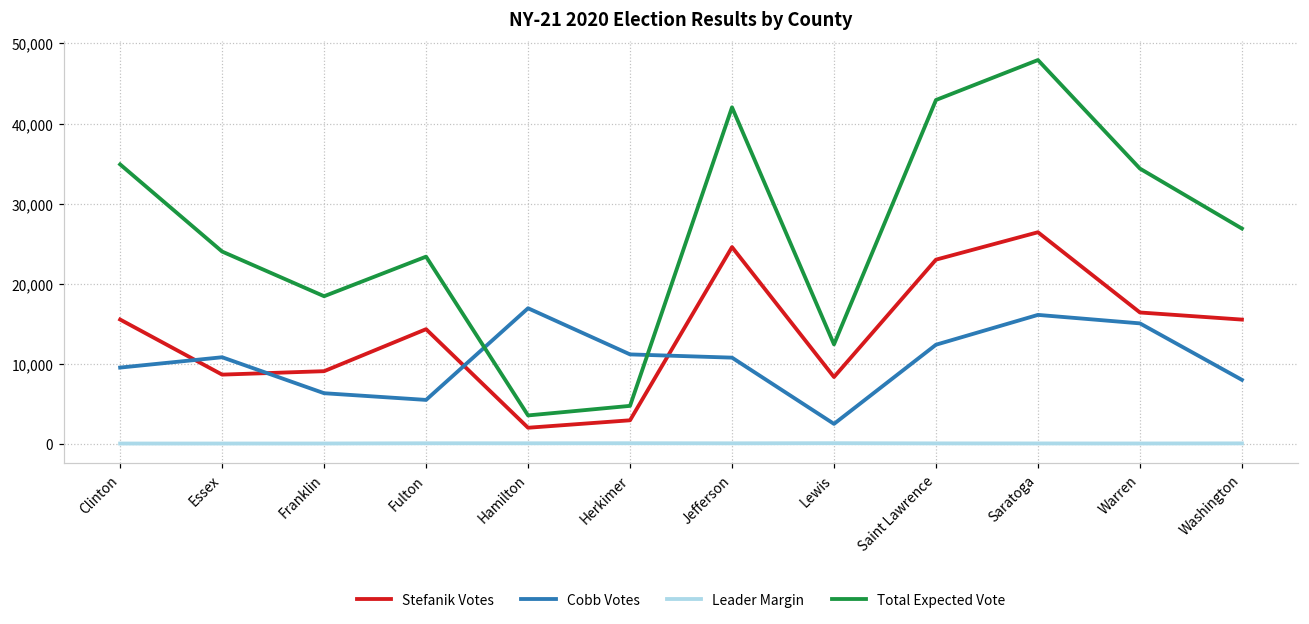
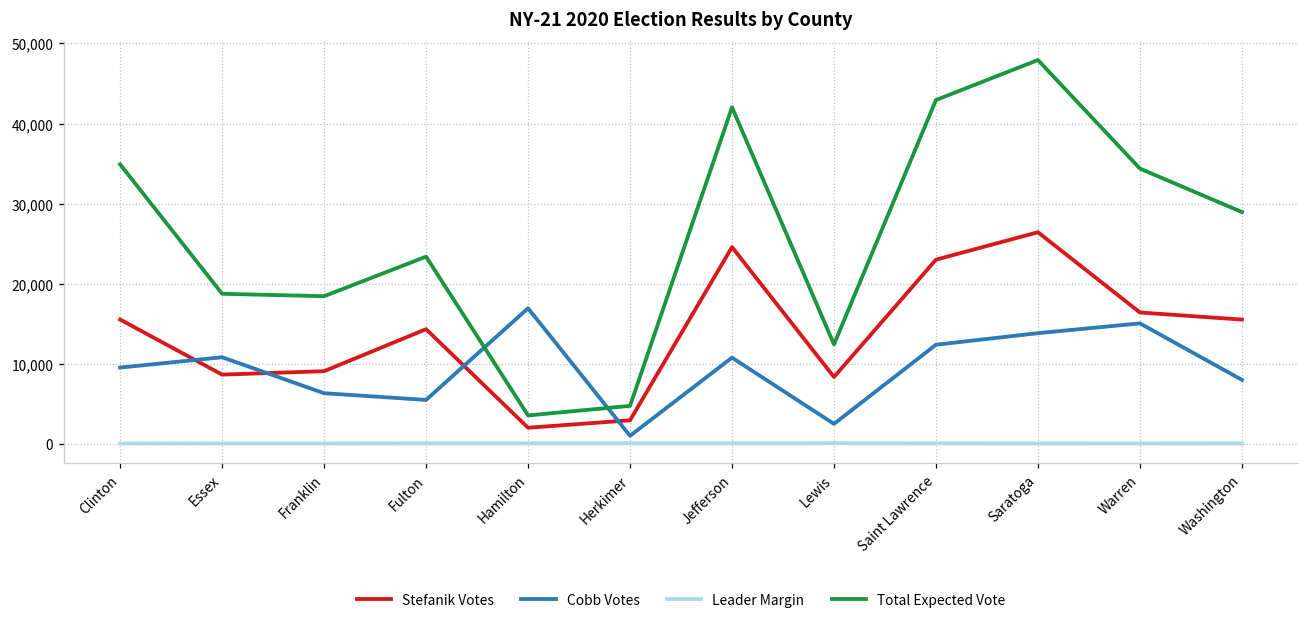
  {
    "Stefanik Votes": {
      "Clinton": "16,000",
      "Essex": "9,000",
      "Franklin": "9,000",
      "Fulton": "14,000",
      "Hamilton": "2,000",
      "Herkimer": "3,000",
      "Jefferson": "25,000",
      "Lewis": "8,000",
      "Saint Lawrence": "23,000",
      "Saratoga": "26,000",
      "Warren": "16,000",
      "Washington": "15,000"
    },
    "Cobb Votes": {
      "Clinton": "10,000",
      "Essex": "11,000",
      "Franklin": "6,000",
      "Fulton": "5,000",
      "Hamilton": "17,000",
-     "Herkimer": "11,000",
+     "Herkimer": "1,000",
      "Jefferson": "11,000",
      "Lewis": "2,000",
      "Saint Lawrence": "12,000",
-     "Saratoga": "16,000",
+     "Saratoga": "14,000",
      "Warren": "15,000",
      "Washington": "8,000"
    },
    "Leader Margin": {
      "Clinton": "0",
      "Essex": "0",
      "Franklin": "0",
      "Fulton": "0",
      "Hamilton": "0",
      "Herkimer": "0",
      "Jefferson": "0",
      "Lewis": "0",
      "Saint Lawrence": "0",
      "Saratoga": "0",
      "Warren": "0",
      "Washington": "0"
    },
    "Total Expected Vote": {
      "Clinton": "35,000",
-     "Essex": "24,000",
+     "Essex": "19,000",
      "Franklin": "18,000",
      "Fulton": "23,000",
      "Hamilton": "4,000",
      "Herkimer": "5,000",
      "Jefferson": "42,000",
      "Lewis": "12,000",
      "Saint Lawrence": "43,000",
      "Saratoga": "48,000",
      "Warren": "34,000",
-     "Washington": "27,000"
+     "Washington": "29,000"
    }
  }
